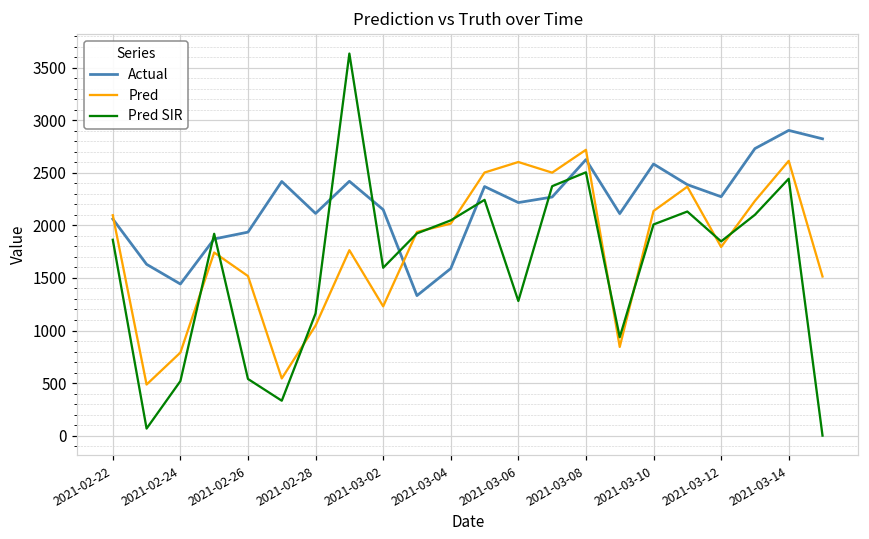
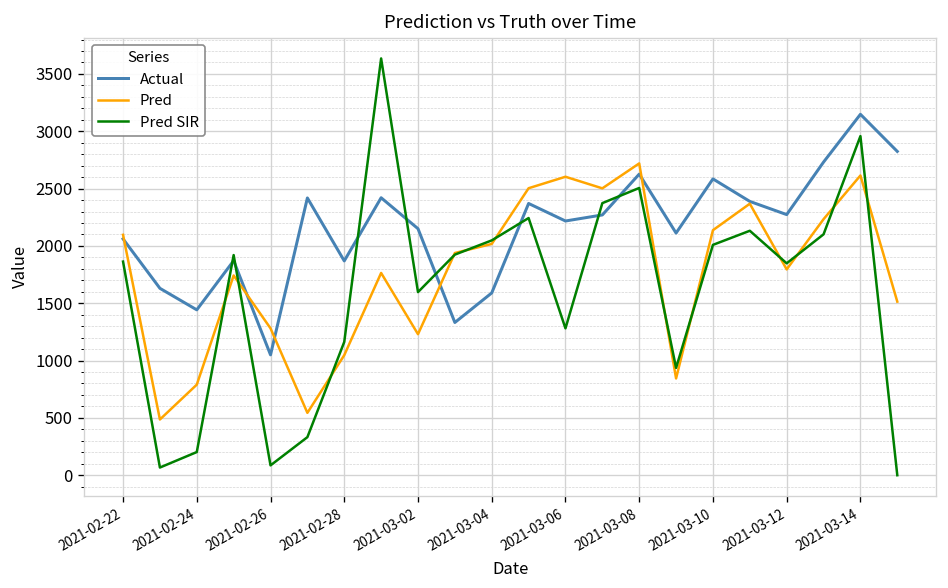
  {
    "Actual": {
      "2021-02-22": 2100,
      "2021-02-24": 1400,
-     "2021-02-26": 1900,
-     "2021-02-28": 2100,
+     "2021-02-26": 1000,
+     "2021-02-28": 1900,
      "2021-03-02": 2200,
      "2021-03-04": 1600,
      "2021-03-06": 2200,
      "2021-03-08": 2600,
      "2021-03-10": 2600,
      "2021-03-12": 2300,
-     "2021-03-14": 2900
+     "2021-03-14": 3100
    },
    "Pred": {
      "2021-02-22": 2100,
      "2021-02-24": 800,
-     "2021-02-26": 1500,
+     "2021-02-26": 1300,
      "2021-02-28": 1000,
      "2021-03-02": 1200,
      "2021-03-04": 2000,
      "2021-03-06": 2600,
      "2021-03-08": 2700,
      "2021-03-10": 2100,
      "2021-03-12": 1800,
      "2021-03-14": 2600
    },
    "Pred SIR": {
      "2021-02-22": 1900,
-     "2021-02-24": 500,
-     "2021-02-26": 500,
+     "2021-02-24": 200,
+     "2021-02-26": 100,
      "2021-02-28": 1200,
      "2021-03-02": 1600,
      "2021-03-04": 2000,
      "2021-03-06": 1300,
      "2021-03-08": 2500,
      "2021-03-10": 2000,
      "2021-03-12": 1800,
-     "2021-03-14": 2400
+     "2021-03-14": 3000
    }
  }
